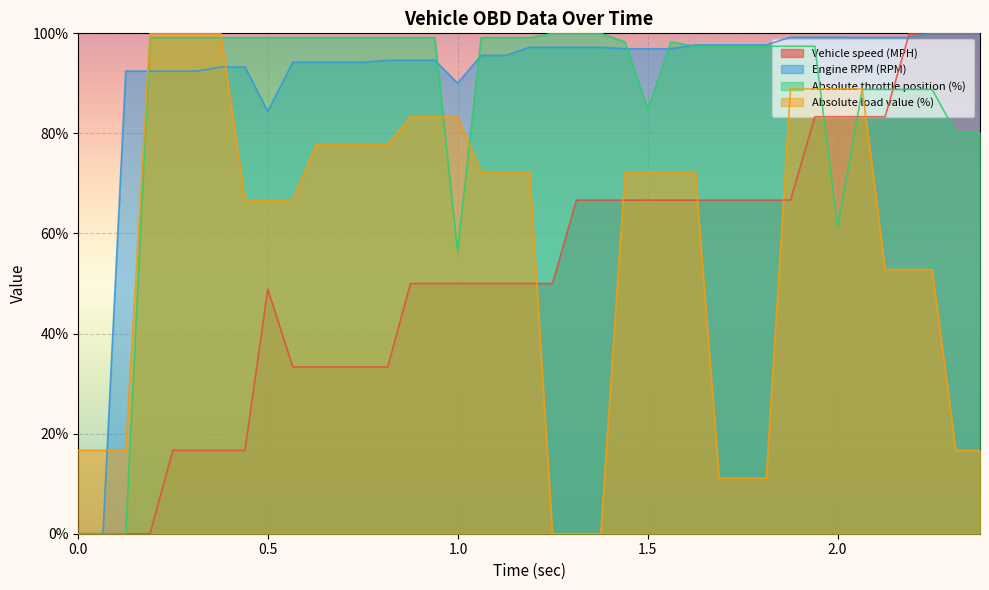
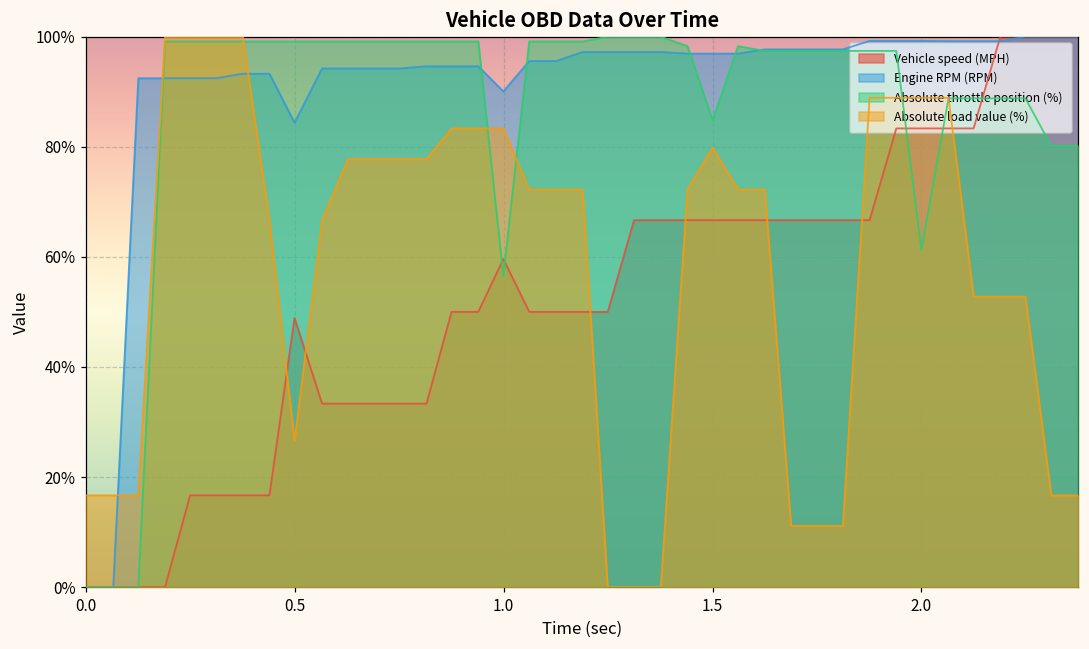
  {
    "Vehicle speed (MPH)": {
      "0.5": "49%",
-     "1.0": "50%",
+     "1.0": "60%",
      "1.5": "67%"
    },
    "Engine RPM (RPM)": {
      "0.5": "84%",
      "1.0": "90%",
      "1.5": "97%",
      "2.0": "99%"
    },
    "Absolute throttle position (%)": {
      "0.5": "99%",
      "1.0": "57%",
      "1.5": "85%",
      "2.0": "61%"
    },
    "Absolute load value (%)": {
      "0.0": "17%",
-     "0.5": "67%",
+     "0.5": "27%",
      "1.0": "83%",
-     "1.5": "72%"
+     "1.5": "80%"
    }
  }
